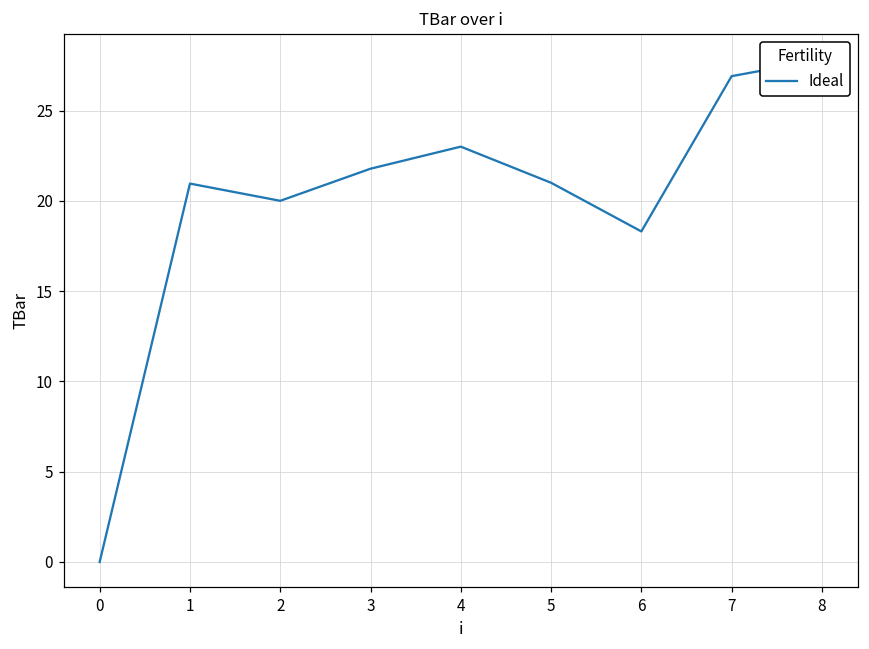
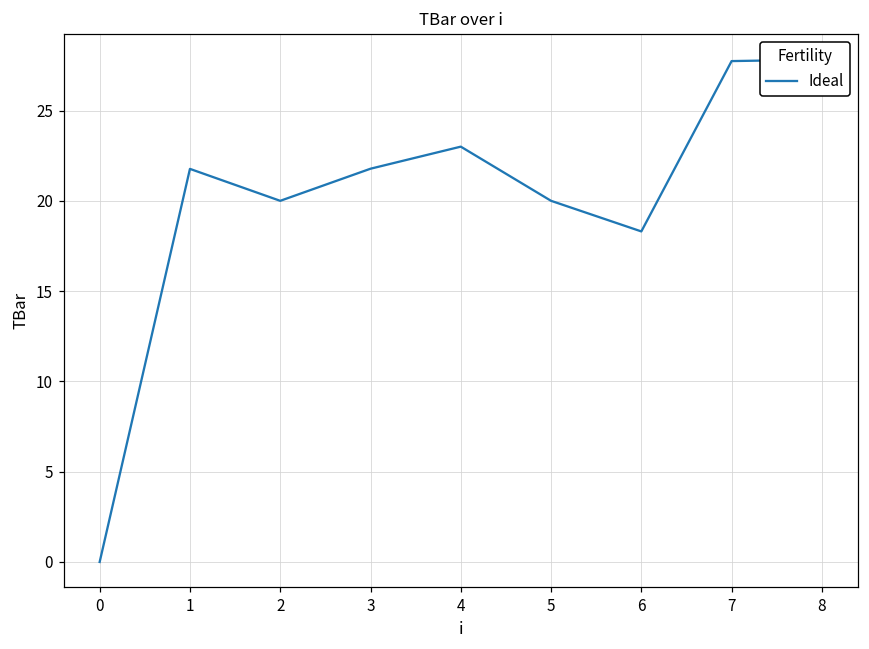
  {
    "0": 0.0,
-   "1": 21.0,
+   "1": 21.8,
    "2": 20.0,
    "3": 21.8,
    "4": 23.0,
-   "5": 21,
+   "5": 20,
    "6": 18.3,
-   "7": 26.9
+   "7": 27.7
  }
